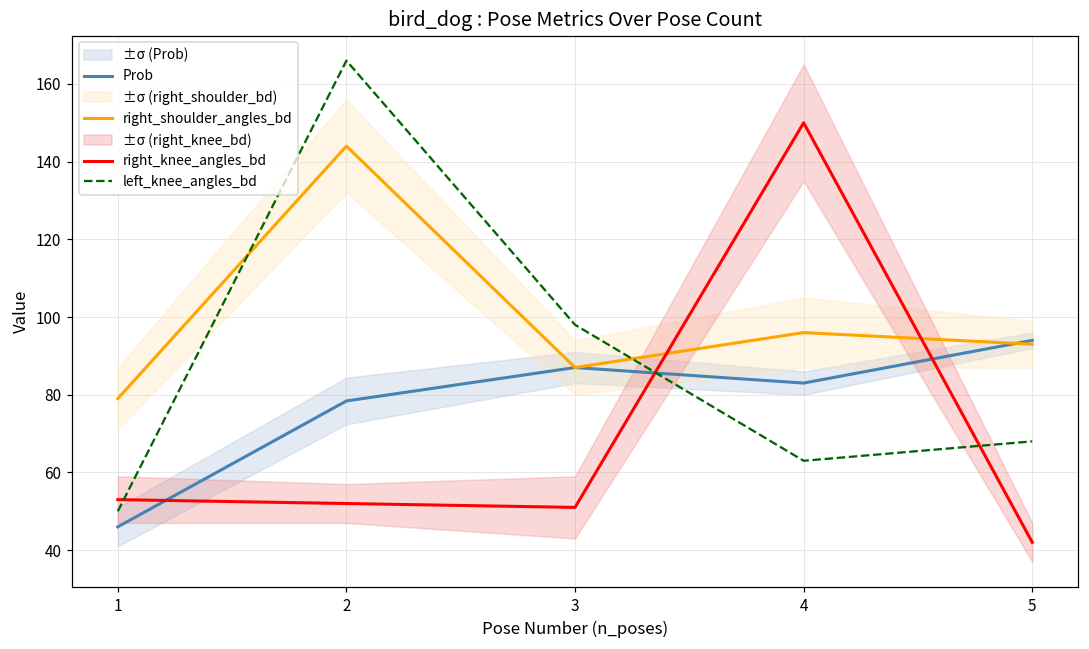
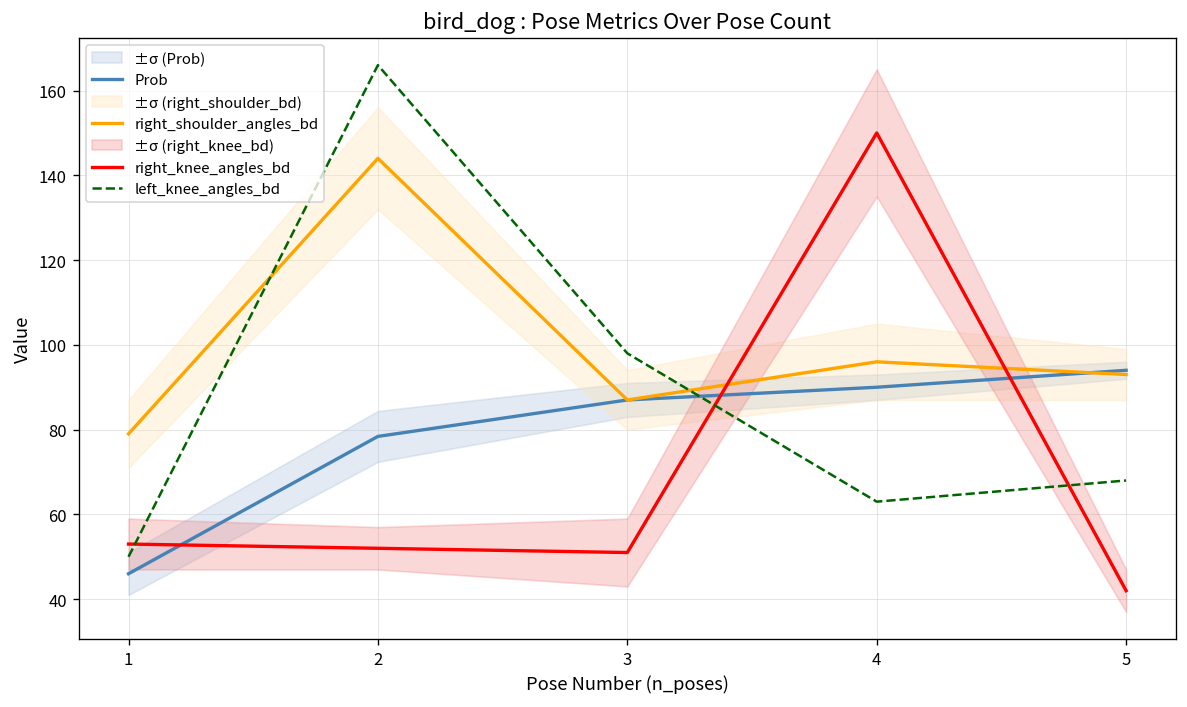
  {
    "Prob": {
      "1": 46,
      "2": 78,
-     "4": 83,
+     "4": 90,
      "5": 94
    },
    "right_shoulder_angles_bd": {
      "1": 79,
      "2": 144,
      "4": 96,
      "5": 93
    },
    "right_knee_angles_bd": {
      "1": 53,
      "2": 52,
      "3": 51,
      "4": 150,
      "5": 42
    },
    "left_knee_angles_bd": {
      "1": 50,
      "2": 166,
      "3": 98,
      "4": 63,
      "5": 68
    }
  }
